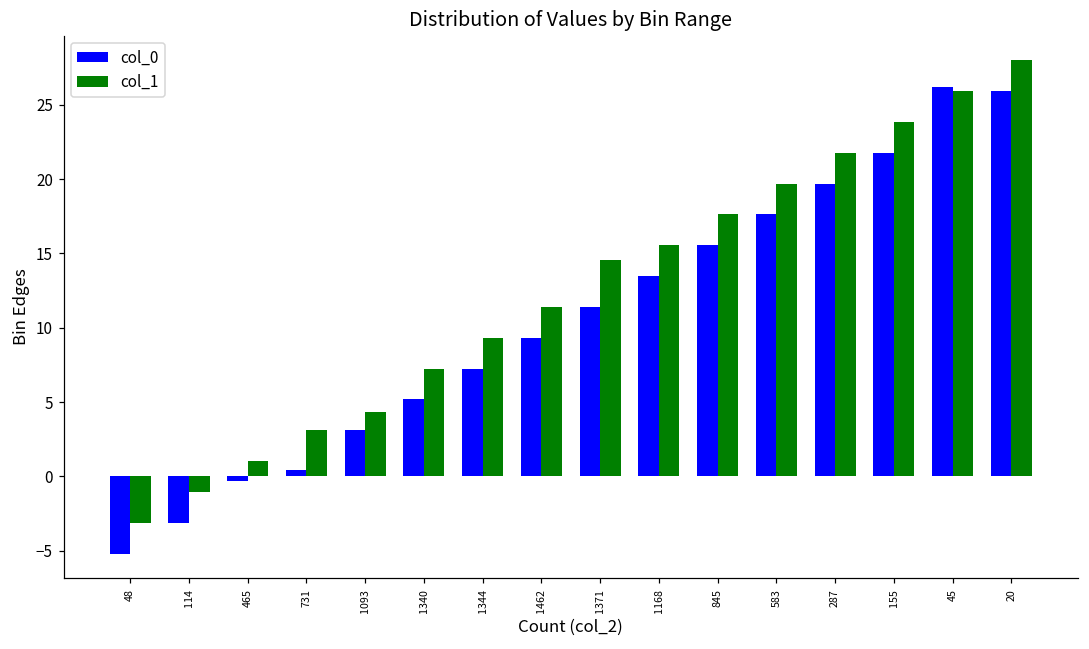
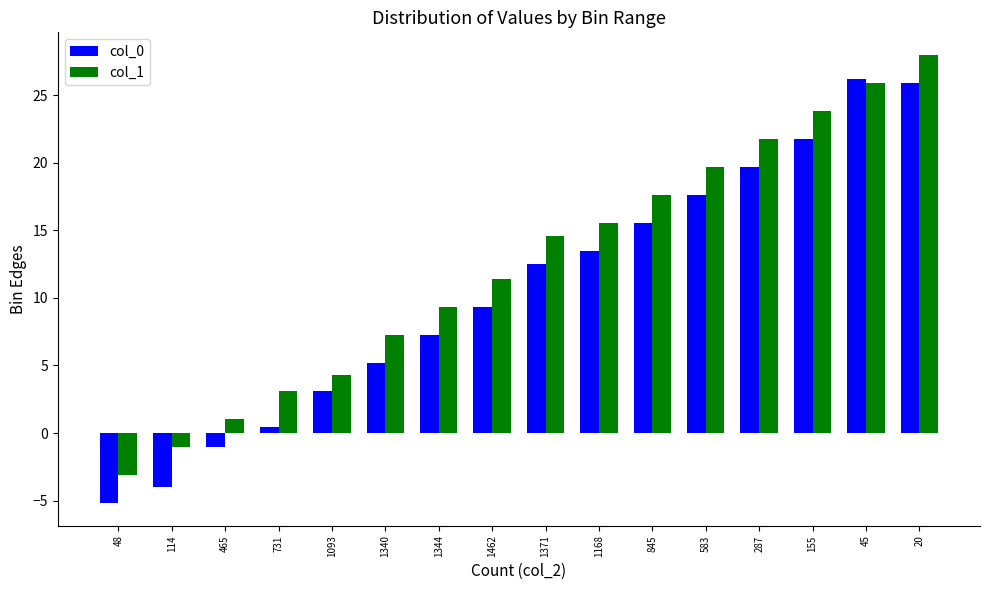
  {
    "col_0": {
      "48": -5.2,
-     "114": -3.1,
-     "465": -0.3,
+     "114": -4.0,
+     "465": -1.1,
      "731": 0.4,
      "1093": 3.1,
      "1340": 5.2,
      "1344": 7.3,
      "1462": 9.3,
-     "1371": 11.4,
+     "1371": 12.5,
      "1168": 13.5,
      "845": 15.6,
      "583": 17.6,
      "287": 19.7,
      "155": 21.8,
      "45": 26.2,
      "20": 25.9
    },
    "col_1": {
      "48": -3.1,
      "114": -1.1,
      "465": 1.0,
      "731": 3.1,
      "1093": 4.3,
      "1340": 7.3,
      "1344": 9.3,
      "1462": 11.4,
      "1371": 14.6,
      "1168": 15.6,
      "845": 17.6,
      "583": 19.7,
      "287": 21.8,
      "155": 23.9,
      "45": 25.9,
      "20": 28.0
    }
  }
